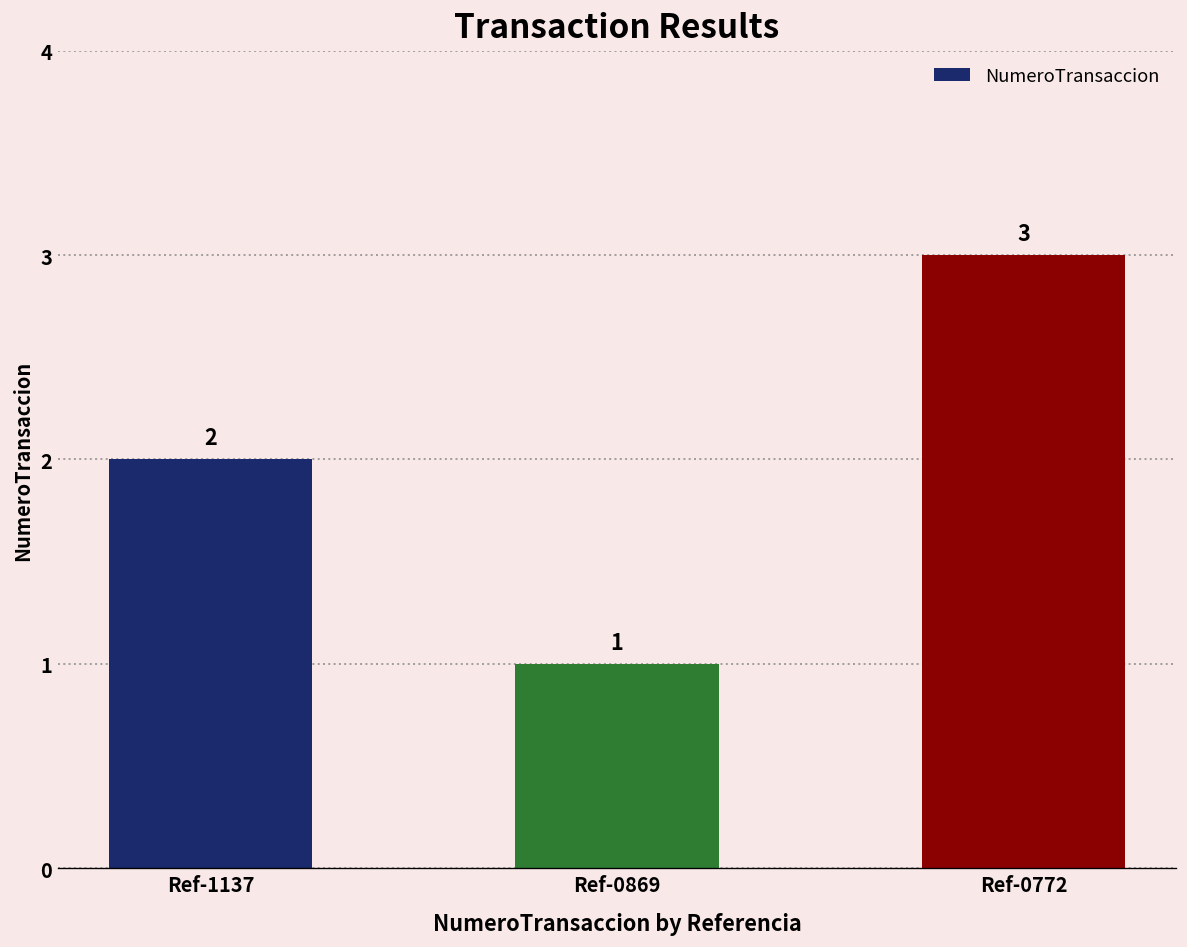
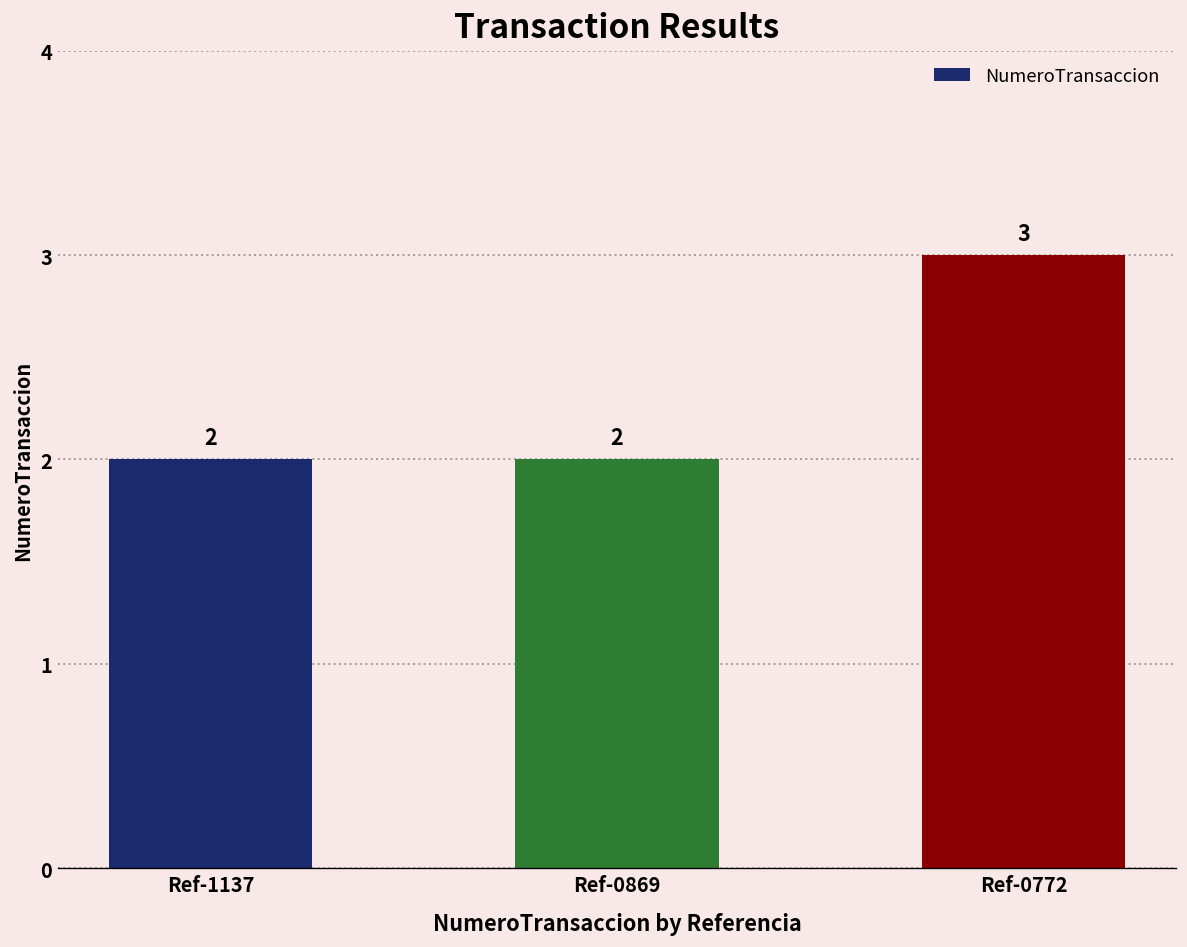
  {
    "Ref-1137": 2,
-   "Ref-0869": 1,
+   "Ref-0869": 2,
    "Ref-0772": 3
  }
